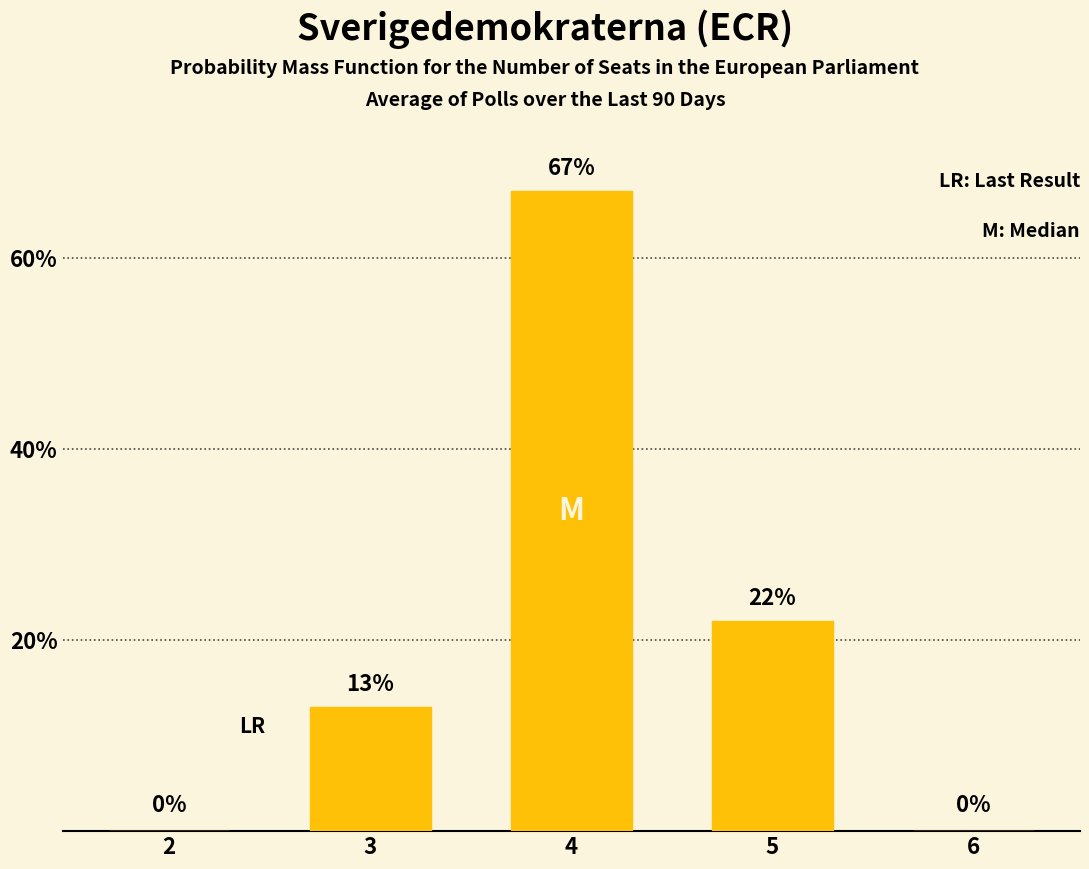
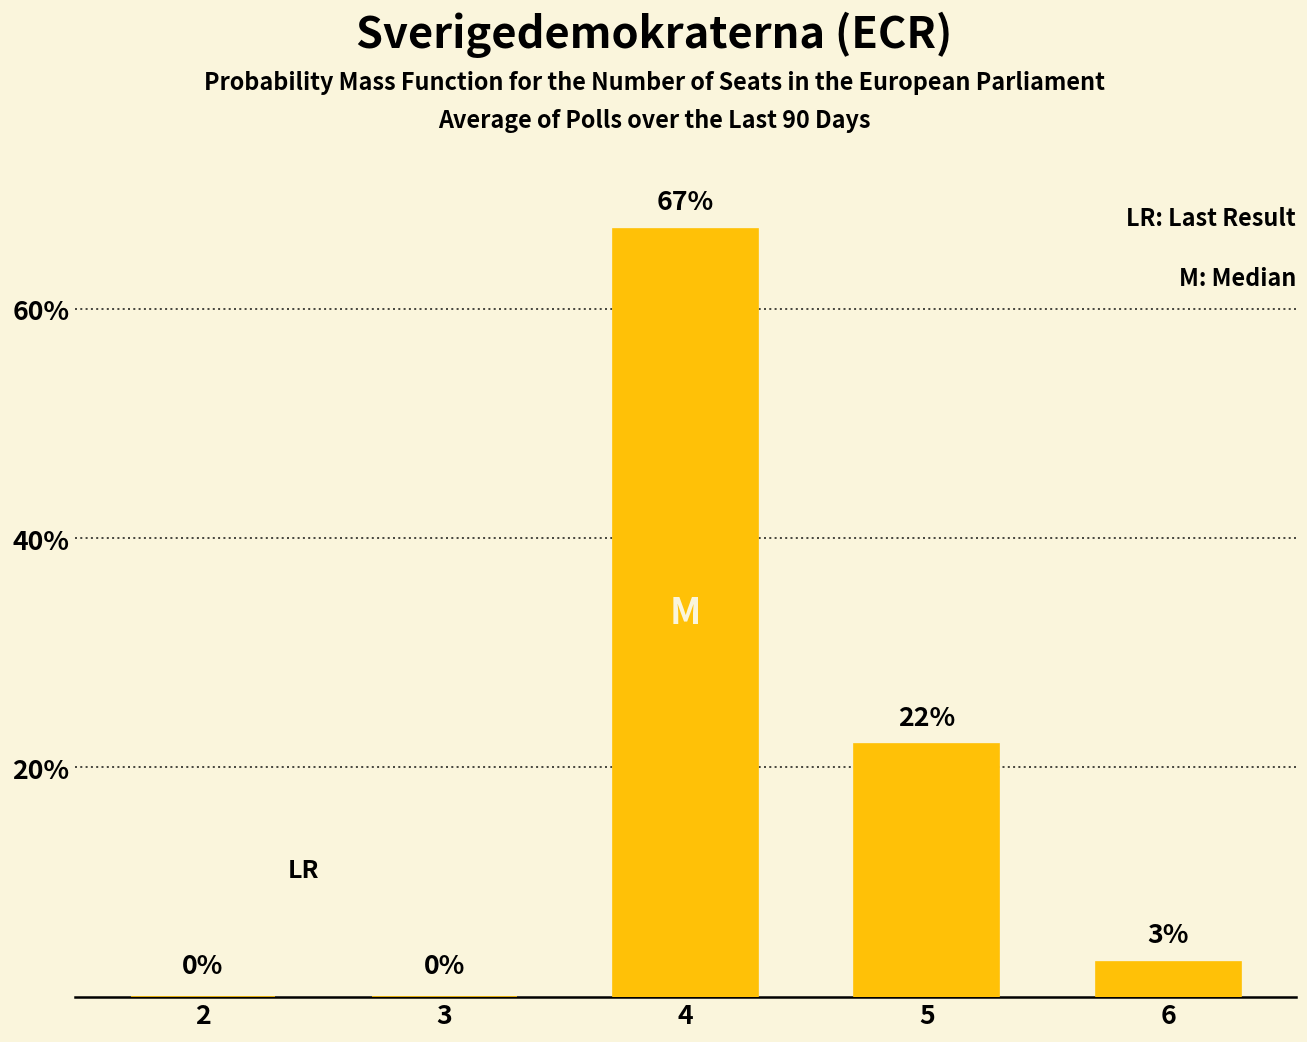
  {
    "2": "0%",
-   "3": "13%",
+   "3": "0%",
    "4": "67%",
    "5": "22%",
-   "6": "0%"
+   "6": "3%"
  }
